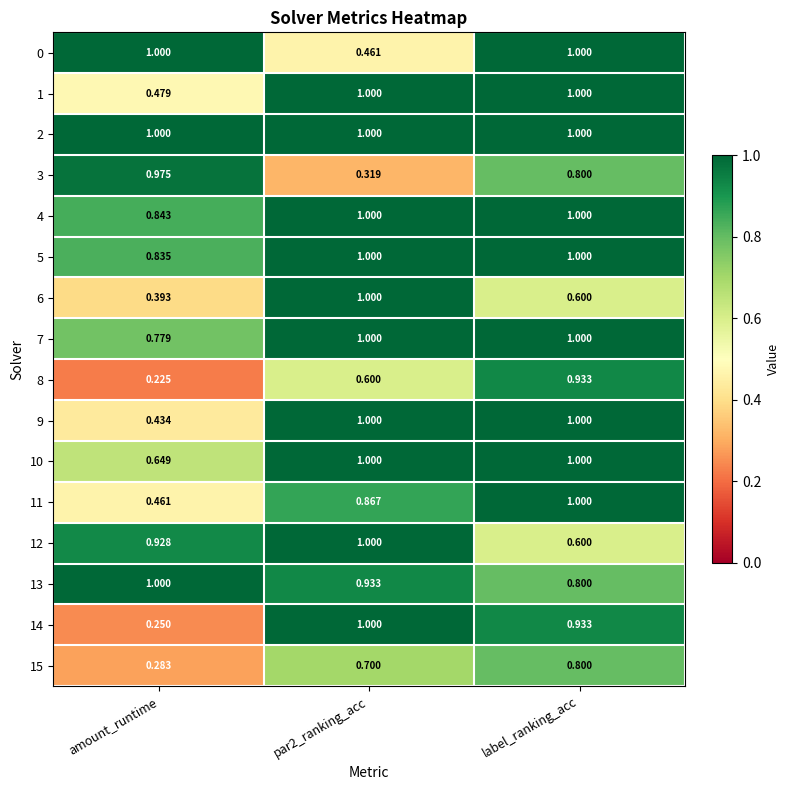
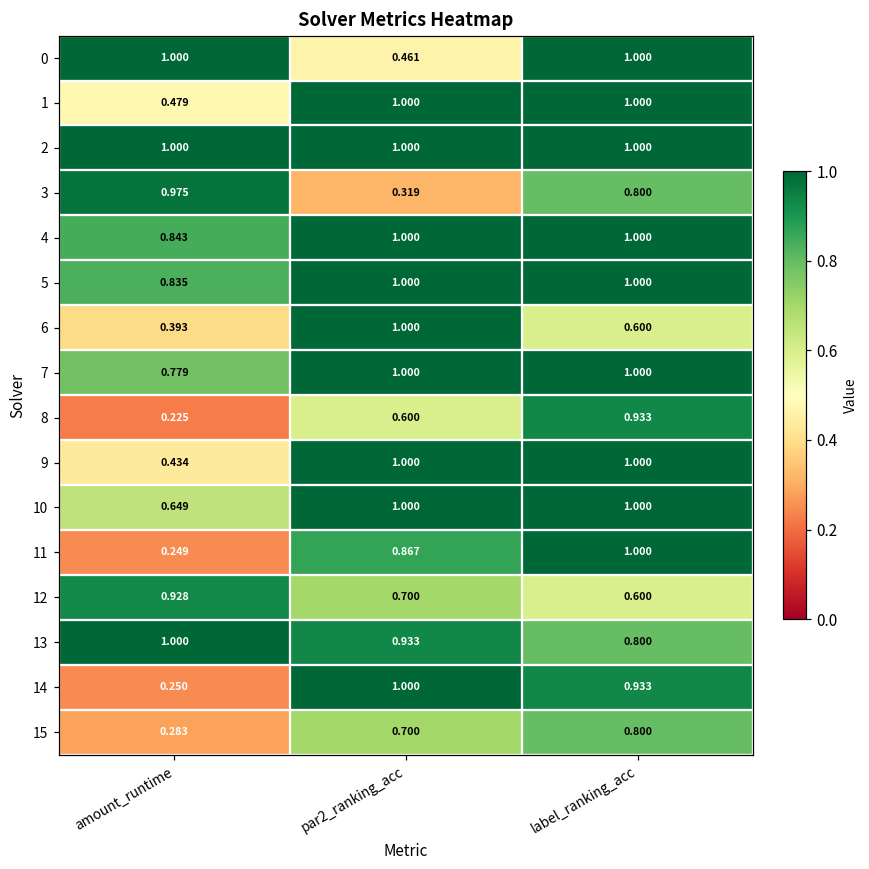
  {
    "0": {
      "amount_runtime": 1.000,
      "par2_ranking_acc": 0.461,
      "label_ranking_acc": 1.000
    },
    "1": {
      "amount_runtime": 0.479,
      "par2_ranking_acc": 1.000,
      "label_ranking_acc": 1.000
    },
    "2": {
      "amount_runtime": 1.000,
      "par2_ranking_acc": 1.000,
      "label_ranking_acc": 1.000
    },
    "3": {
      "amount_runtime": 0.975,
      "par2_ranking_acc": 0.319,
      "label_ranking_acc": 0.800
    },
    "4": {
      "amount_runtime": 0.843,
      "par2_ranking_acc": 1.000,
      "label_ranking_acc": 1.000
    },
    "5": {
      "amount_runtime": 0.835,
      "par2_ranking_acc": 1.000,
      "label_ranking_acc": 1.000
    },
    "6": {
      "amount_runtime": 0.393,
      "par2_ranking_acc": 1.000,
      "label_ranking_acc": 0.600
    },
    "7": {
      "amount_runtime": 0.779,
      "par2_ranking_acc": 1.000,
      "label_ranking_acc": 1.000
    },
    "8": {
      "amount_runtime": 0.225,
      "par2_ranking_acc": 0.600,
      "label_ranking_acc": 0.933
    },
    "9": {
      "amount_runtime": 0.434,
      "par2_ranking_acc": 1.000,
      "label_ranking_acc": 1.000
    },
    "10": {
      "amount_runtime": 0.649,
      "par2_ranking_acc": 1.000,
      "label_ranking_acc": 1.000
    },
    "11": {
-     "amount_runtime": 0.461,
+     "amount_runtime": 0.249,
      "par2_ranking_acc": 0.867,
      "label_ranking_acc": 1.000
    },
    "12": {
      "amount_runtime": 0.928,
-     "par2_ranking_acc": 1.000,
+     "par2_ranking_acc": 0.700,
      "label_ranking_acc": 0.600
    },
    "13": {
      "amount_runtime": 1.000,
      "par2_ranking_acc": 0.933,
      "label_ranking_acc": 0.800
    },
    "14": {
      "amount_runtime": 0.250,
      "par2_ranking_acc": 1.000,
      "label_ranking_acc": 0.933
    },
    "15": {
      "amount_runtime": 0.283,
      "par2_ranking_acc": 0.700,
      "label_ranking_acc": 0.800
    }
  }
